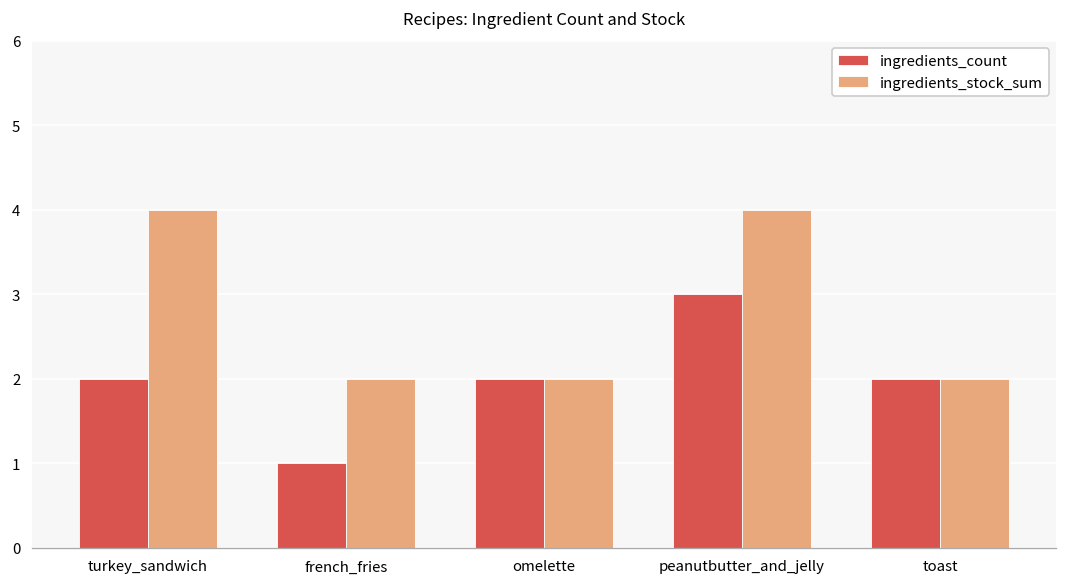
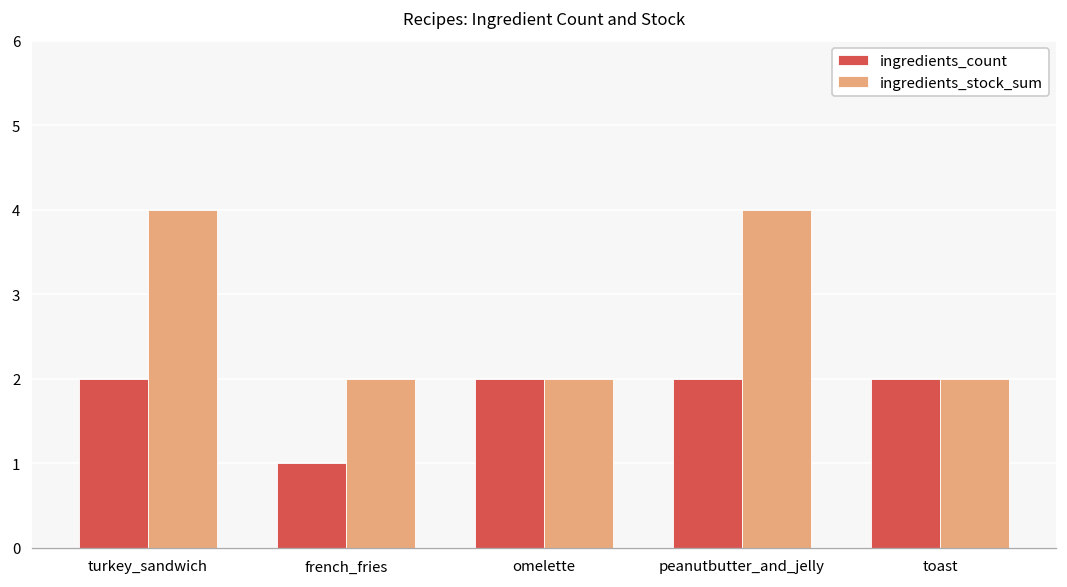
  {
    "ingredients_count": {
      "turkey_sandwich": 2,
      "french_fries": 1,
      "omelette": 2,
-     "peanutbutter_and_jelly": 3,
+     "peanutbutter_and_jelly": 2,
      "toast": 2
    },
    "ingredients_stock_sum": {
      "turkey_sandwich": 4,
      "french_fries": 2,
      "omelette": 2,
      "peanutbutter_and_jelly": 4,
      "toast": 2
    }
  }
